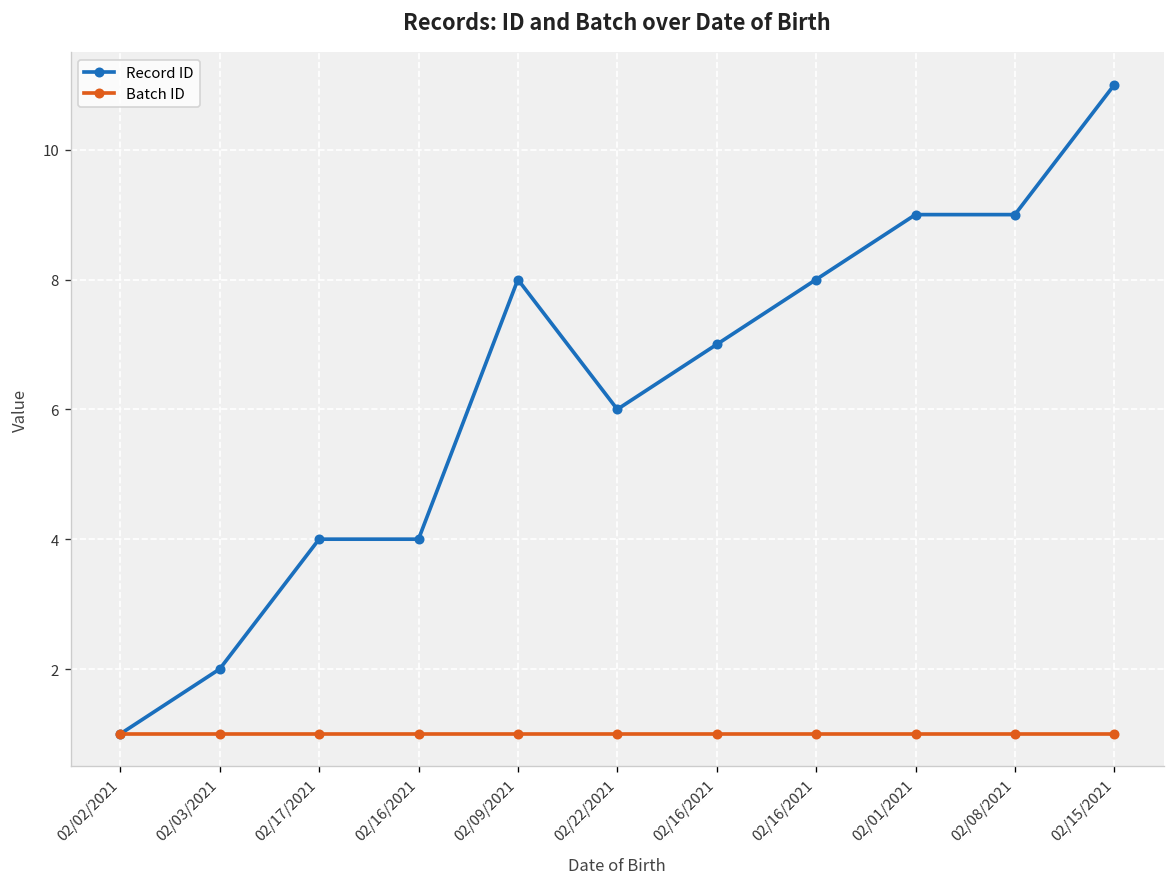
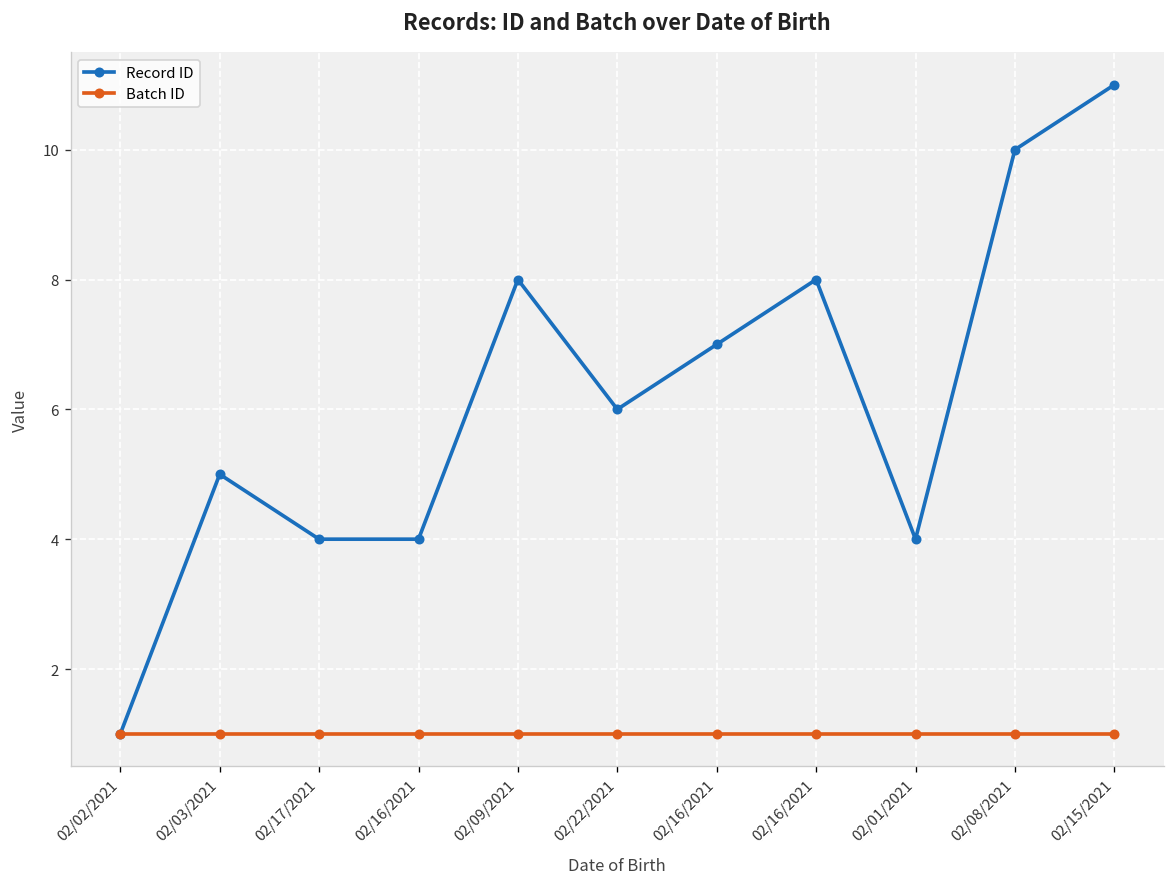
  {
    "Record ID": {
-     "02/03/2021": 2,
+     "02/03/2021": 5,
      "02/17/2021": 4,
      "02/09/2021": 8,
      "02/22/2021": 6,
-     "02/01/2021": 9,
-     "02/08/2021": 9,
+     "02/01/2021": 4,
+     "02/08/2021": 10,
      "02/15/2021": 11
    },
    "Batch ID": {
      "02/03/2021": 1,
      "02/17/2021": 1,
      "02/09/2021": 1,
      "02/22/2021": 1,
      "02/01/2021": 1,
      "02/08/2021": 1,
      "02/15/2021": 1
    }
  }
